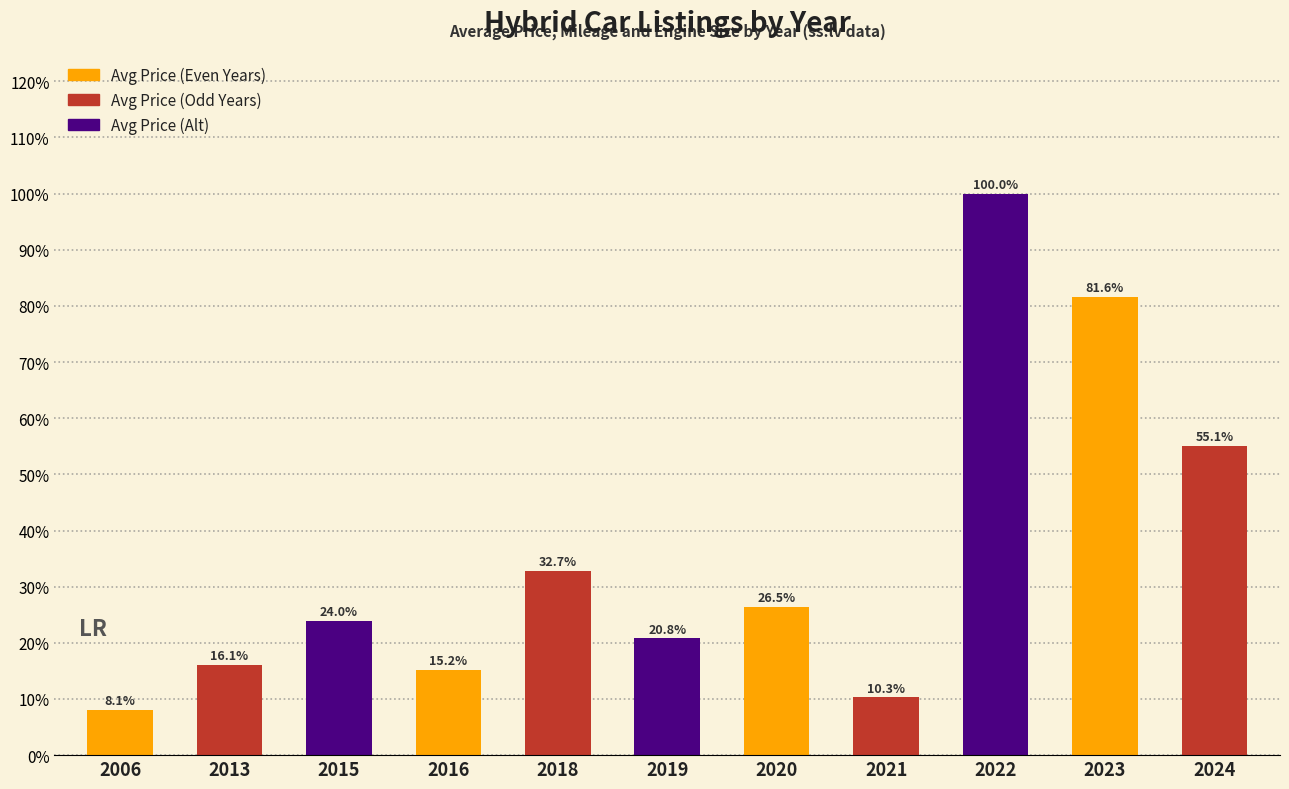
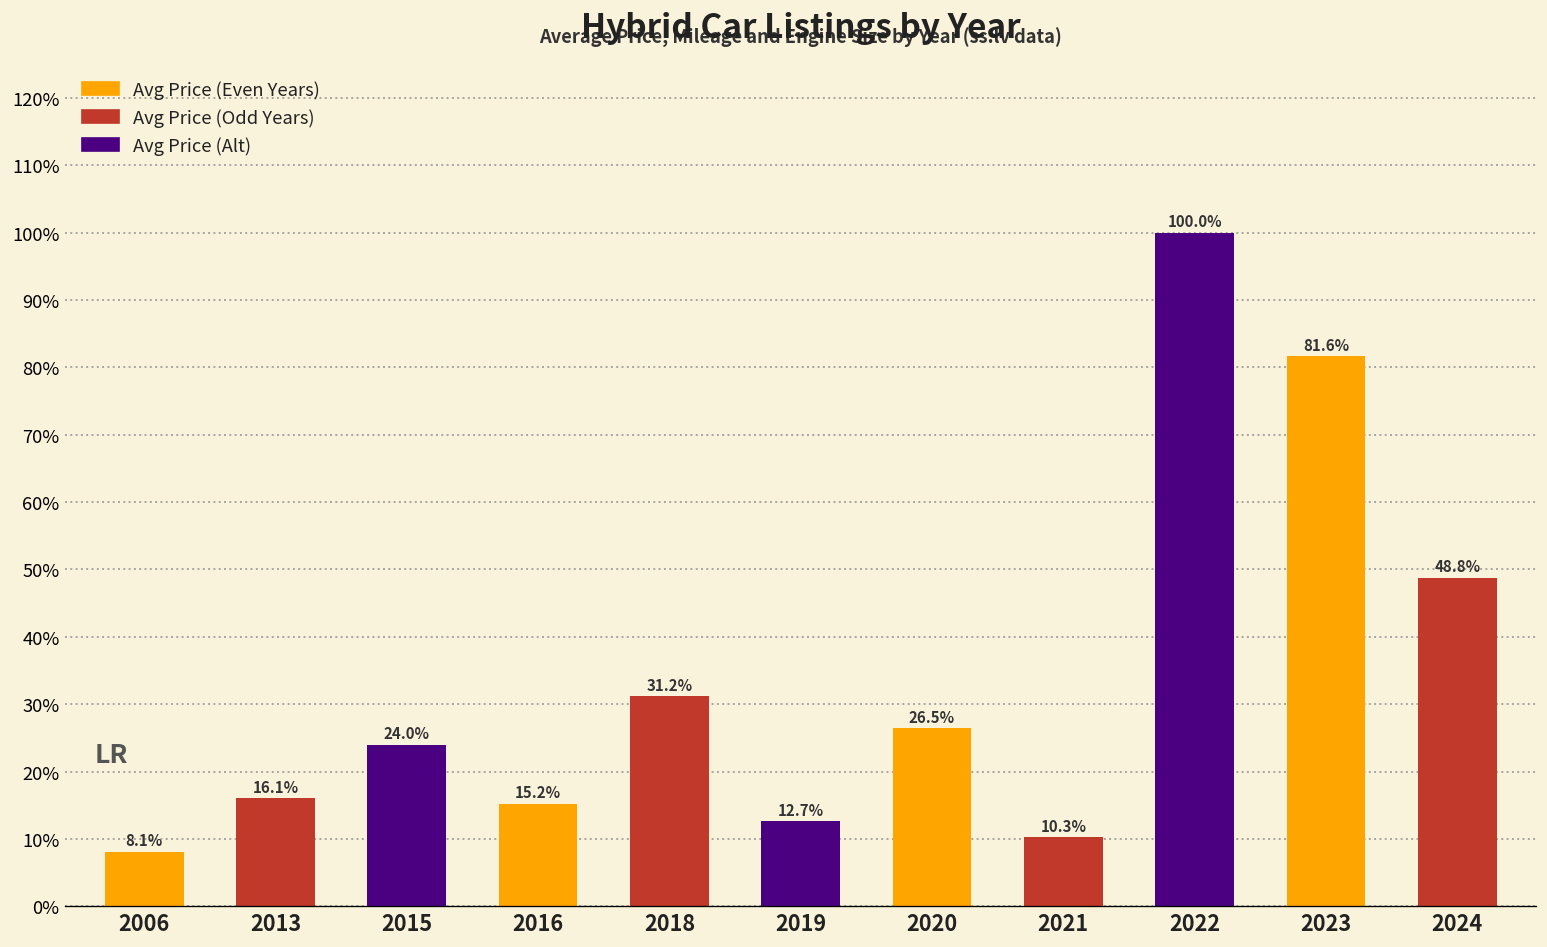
  {
    "2006": "8.1%",
    "2013": "16.1%",
    "2015": "24.0%",
    "2016": "15.2%",
-   "2018": "32.7%",
-   "2019": "20.8%",
+   "2018": "31.2%",
+   "2019": "12.7%",
    "2020": "26.5%",
    "2021": "10.3%",
    "2022": "100.0%",
    "2023": "81.6%",
-   "2024": "55.1%"
+   "2024": "48.8%"
  }
